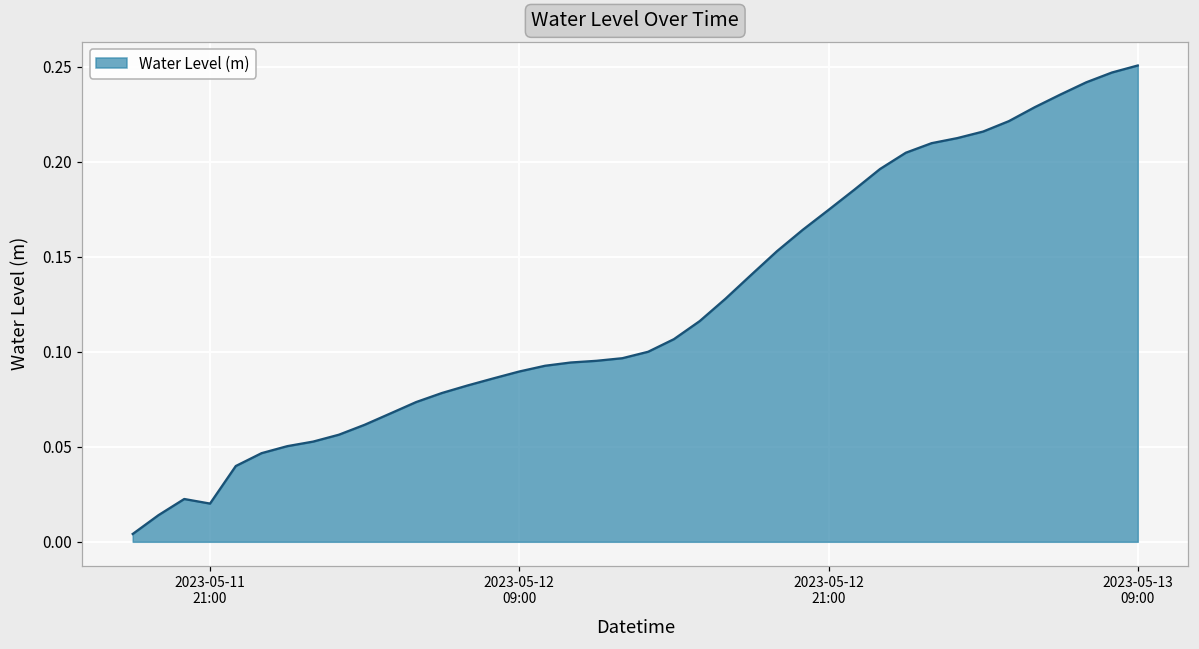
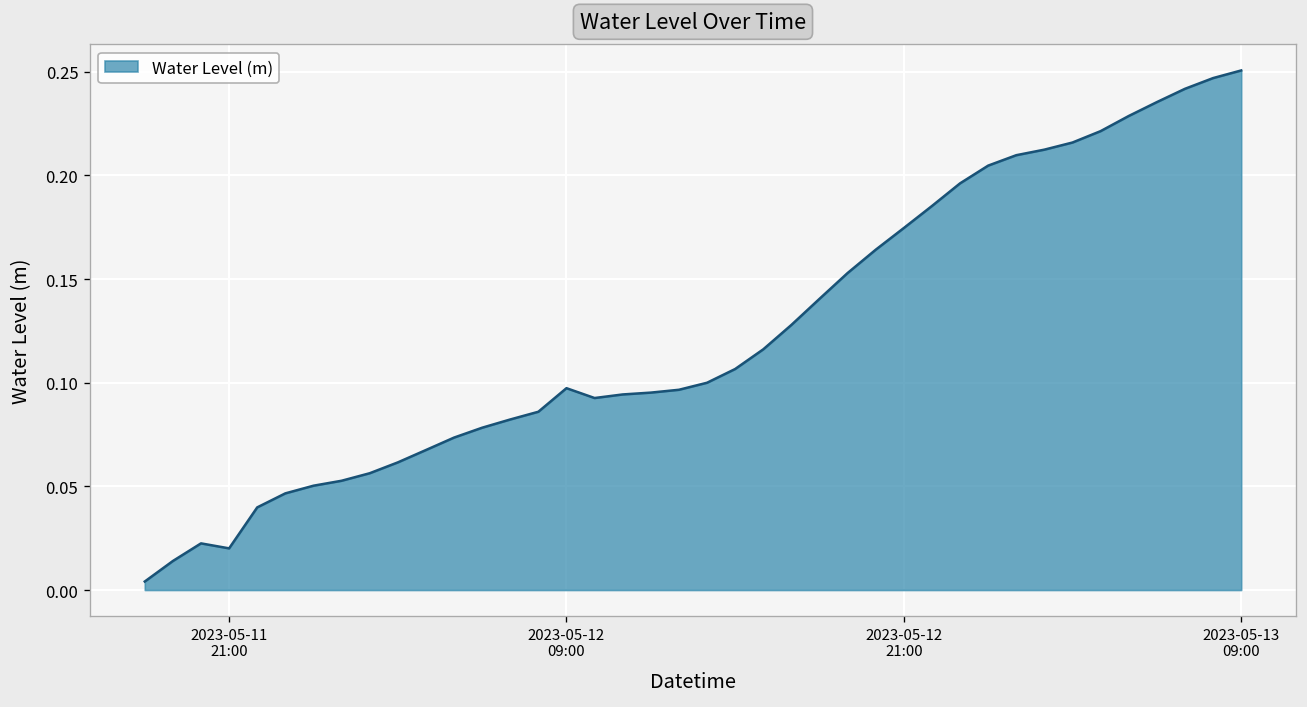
  {
    "2023-05-11 21:00": 0.020,
-   "2023-05-12 09:00": 0.090,
+   "2023-05-12 09:00": 0.097,
    "2023-05-12 21:00": 0.175,
    "2023-05-13 09:00": 0.251
  }
